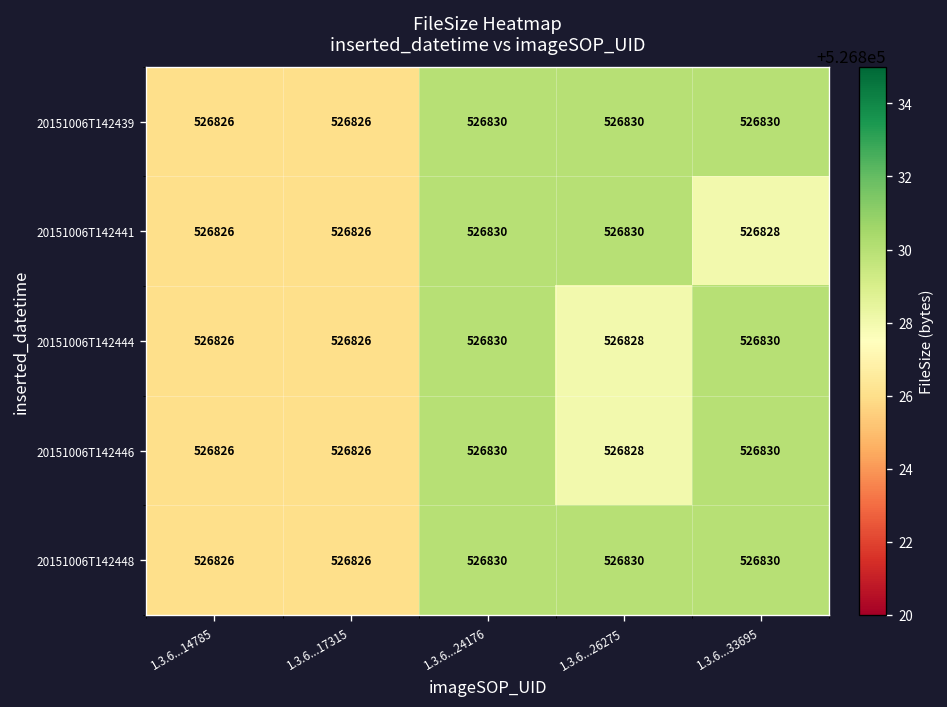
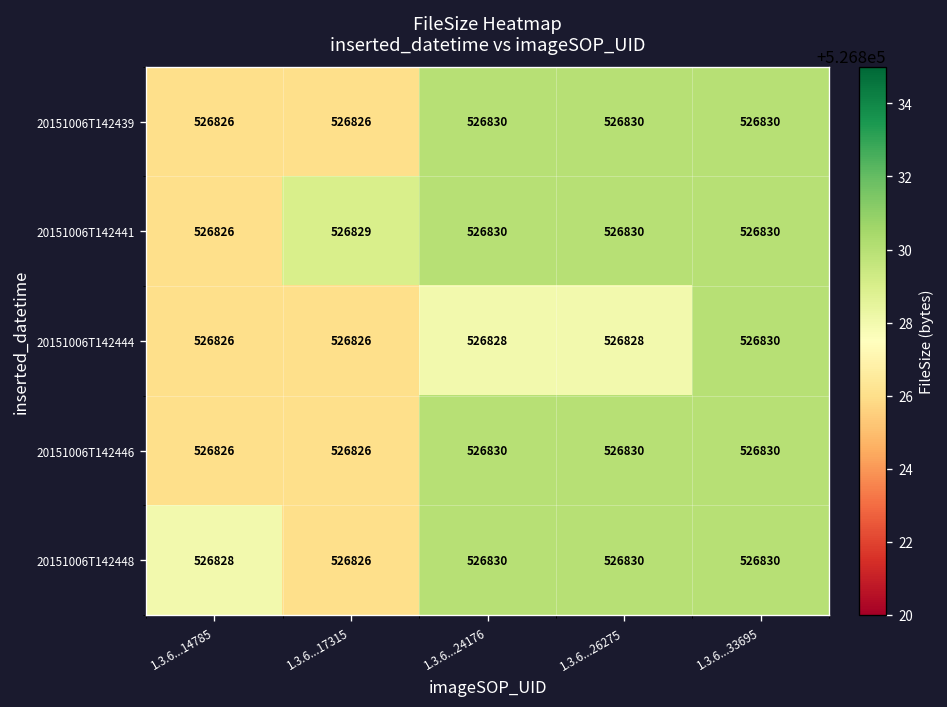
  {
    "20151006T142439": {
      "1.3.6...14785": 526826,
      "1.3.6...17315": 526826,
      "1.3.6...24176": 526830,
      "1.3.6...26275": 526830,
      "1.3.6...33695": 526830
    },
    "20151006T142441": {
      "1.3.6...14785": 526826,
-     "1.3.6...17315": 526826,
+     "1.3.6...17315": 526829,
      "1.3.6...24176": 526830,
      "1.3.6...26275": 526830,
-     "1.3.6...33695": 526828
+     "1.3.6...33695": 526830
    },
    "20151006T142444": {
      "1.3.6...14785": 526826,
      "1.3.6...17315": 526826,
-     "1.3.6...24176": 526830,
+     "1.3.6...24176": 526828,
      "1.3.6...26275": 526828,
      "1.3.6...33695": 526830
    },
    "20151006T142446": {
      "1.3.6...14785": 526826,
      "1.3.6...17315": 526826,
      "1.3.6...24176": 526830,
-     "1.3.6...26275": 526828,
+     "1.3.6...26275": 526830,
      "1.3.6...33695": 526830
    },
    "20151006T142448": {
-     "1.3.6...14785": 526826,
+     "1.3.6...14785": 526828,
      "1.3.6...17315": 526826,
      "1.3.6...24176": 526830,
      "1.3.6...26275": 526830,
      "1.3.6...33695": 526830
    }
  }
